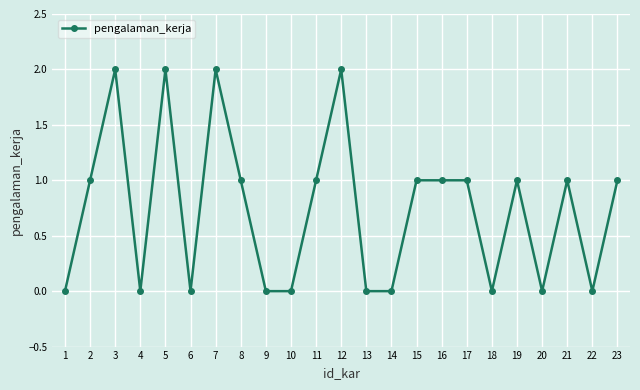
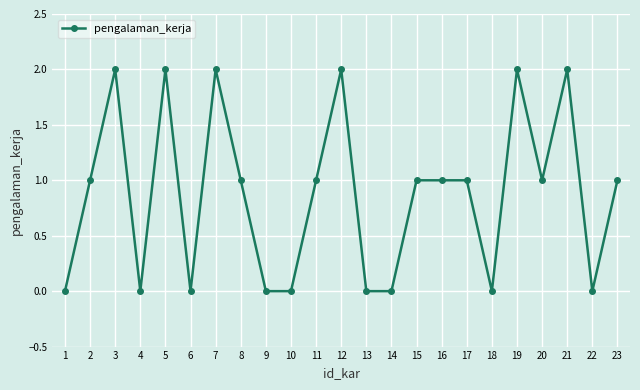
  {
    "1": 0,
    "2": 1,
    "3": 2,
    "4": 0,
    "5": 2,
    "6": 0,
    "7": 2,
    "8": 1,
    "9": 0,
    "10": 0,
    "11": 1,
    "12": 2,
    "13": 0,
    "14": 0,
    "15": 1,
    "16": 1,
    "17": 1,
    "18": 0,
-   "19": 1,
-   "20": 0,
-   "21": 1,
+   "19": 2,
+   "20": 1,
+   "21": 2,
    "22": 0,
    "23": 1
  }
